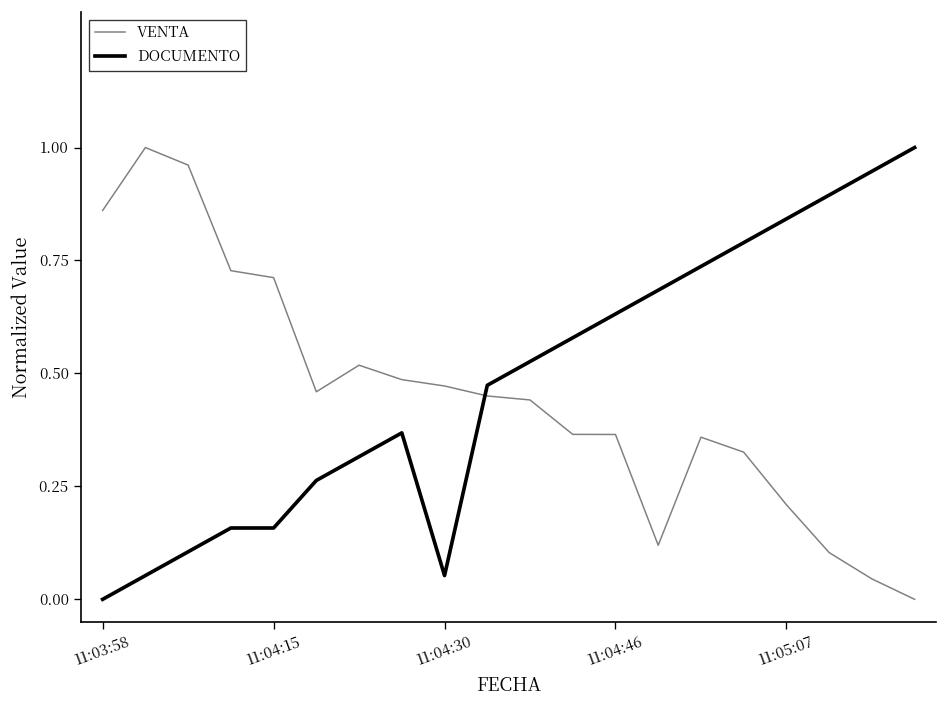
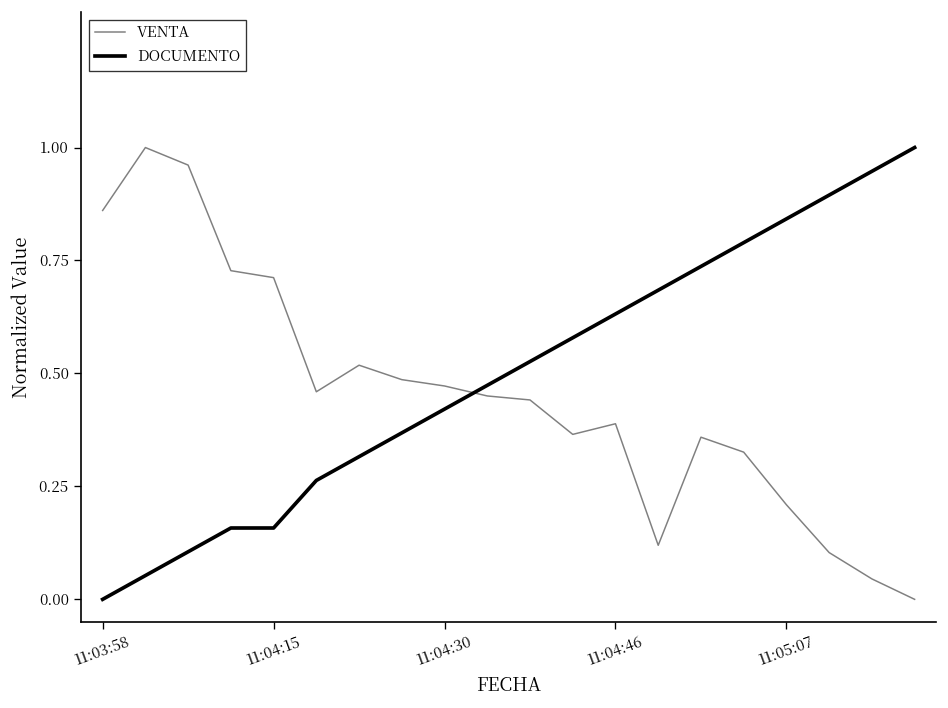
  {
    "VENTA": {
      "11:03:58": 0.86,
      "11:04:15": 0.71,
      "11:04:30": 0.47,
-     "11:04:46": 0.36,
+     "11:04:46": 0.39,
      "11:05:07": 0.21
    },
    "DOCUMENTO": {
      "11:03:58": 0.00,
      "11:04:15": 0.16,
-     "11:04:30": 0.05,
+     "11:04:30": 0.42,
      "11:04:46": 0.63,
      "11:05:07": 0.84
    }
  }
